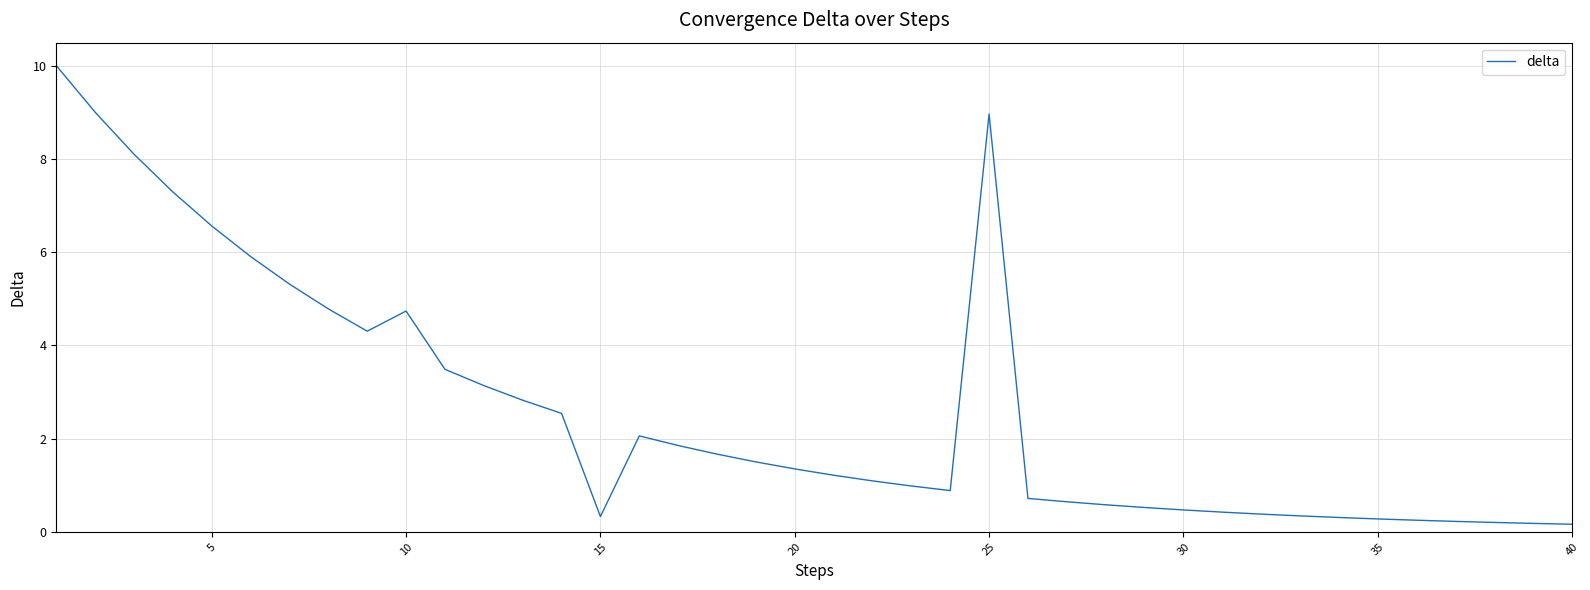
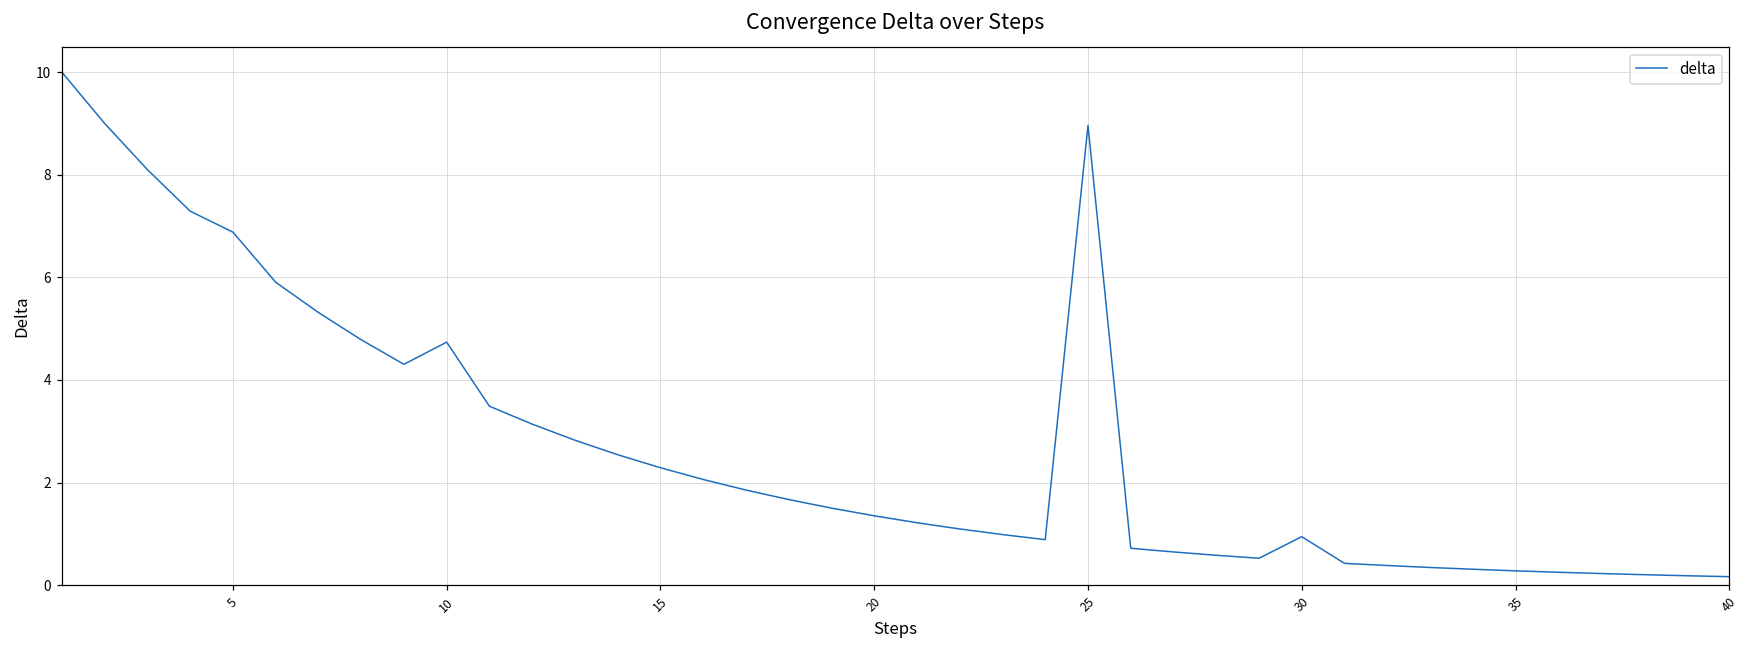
  {
-   "5": 6.6,
+   "5": 6.9,
    "10": 4.7,
-   "15": 0.3,
+   "15": 2.3,
    "20": 1.4,
    "25": 9.0,
-   "30": 0.5,
+   "30": 0.9,
    "35": 0.3,
    "40": 0.2
  }
